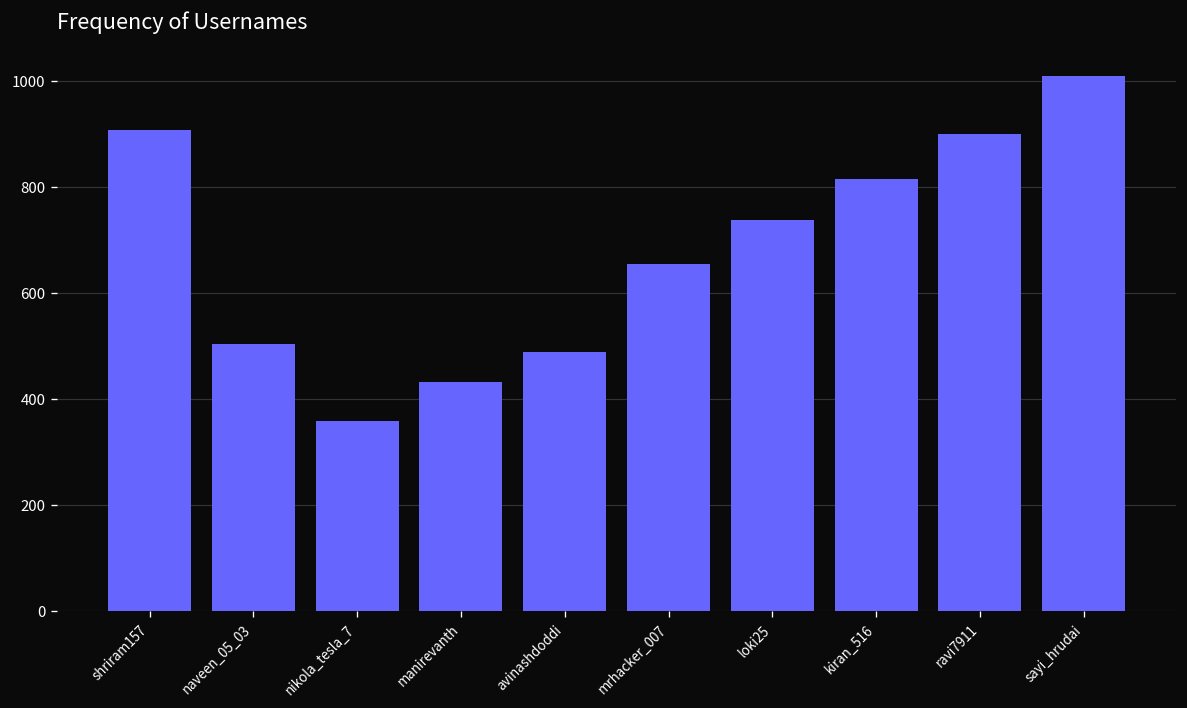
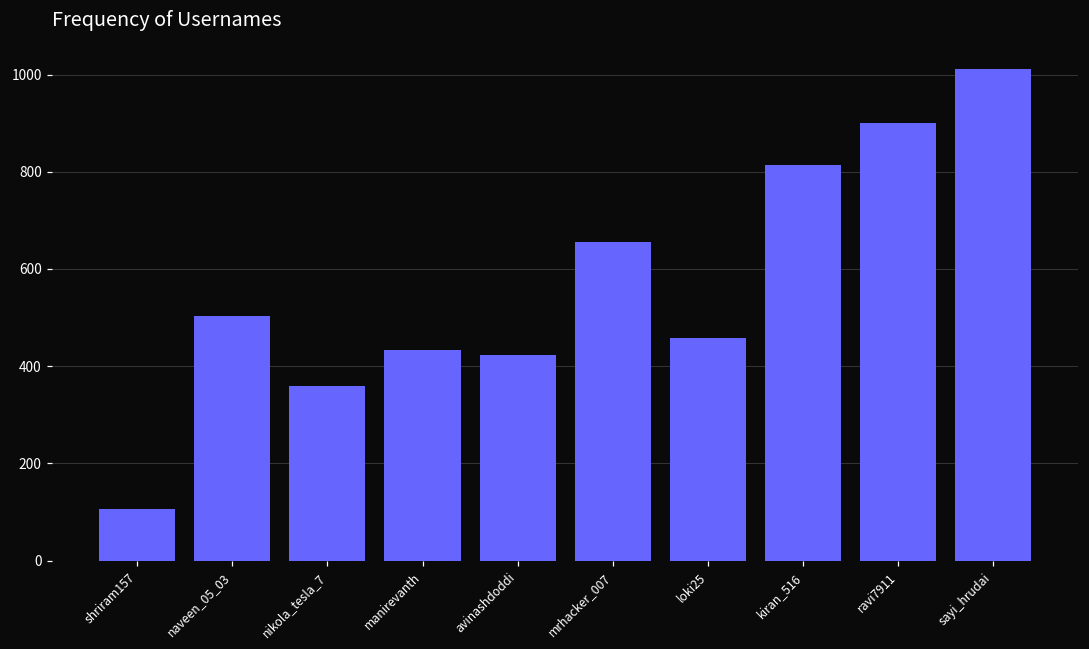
  {
-   "shriram157": 910,
+   "shriram157": 110,
    "naveen_05_03": 500,
    "nikola_tesla_7": 360,
    "manirevanth": 430,
-   "avinashdoddi": 490,
+   "avinashdoddi": 420,
    "mrhacker_007": 660,
-   "loki25": 740,
+   "loki25": 460,
    "kiran_516": 820,
    "ravi7911": 900,
    "sayi_hrudai": 1010
  }
